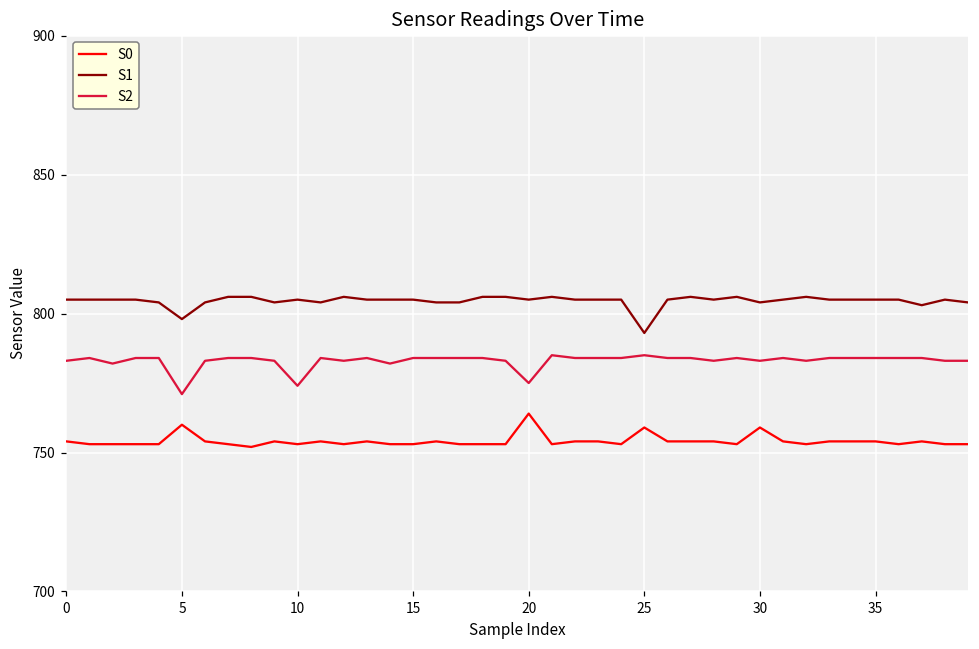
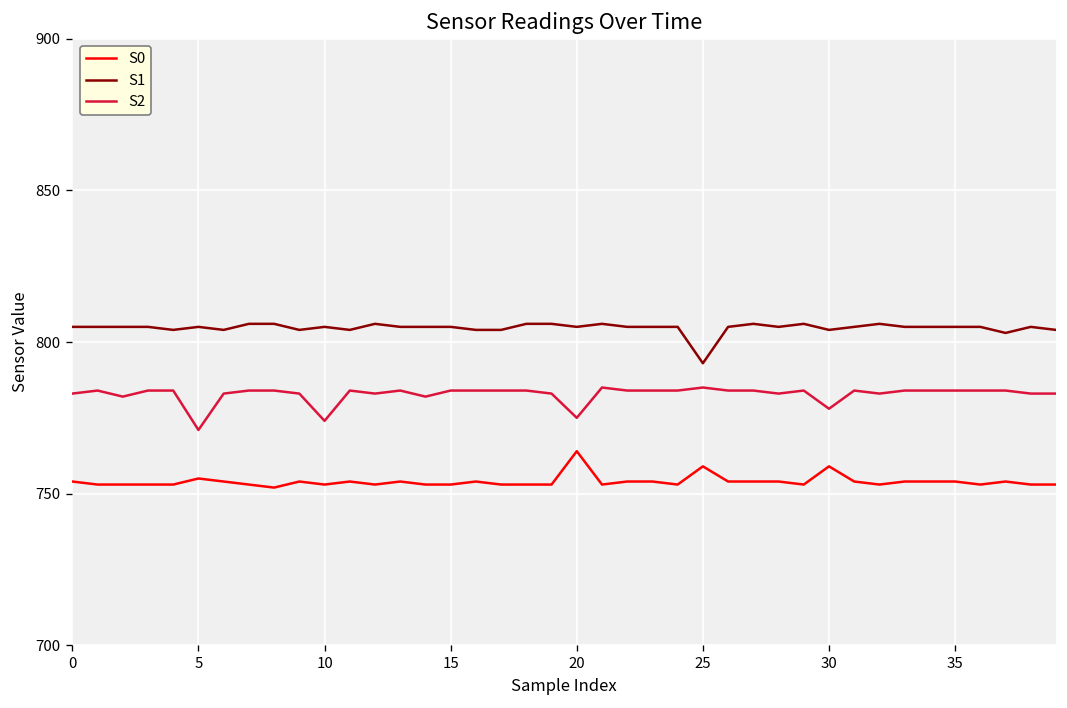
  {
    "S0": {
      "0": 754,
-     "5": 760,
+     "5": 755,
      "10": 753,
      "15": 753,
      "20": 764,
      "25": 759,
      "30": 759,
      "35": 754
    },
    "S1": {
      "0": 805,
-     "5": 798,
+     "5": 805,
      "10": 805,
      "15": 805,
      "20": 805,
      "25": 793,
      "30": 804,
      "35": 805
    },
    "S2": {
      "0": 783,
      "5": 771,
      "10": 774,
      "15": 784,
      "20": 775,
      "25": 785,
-     "30": 783,
+     "30": 778,
      "35": 784
    }
  }
